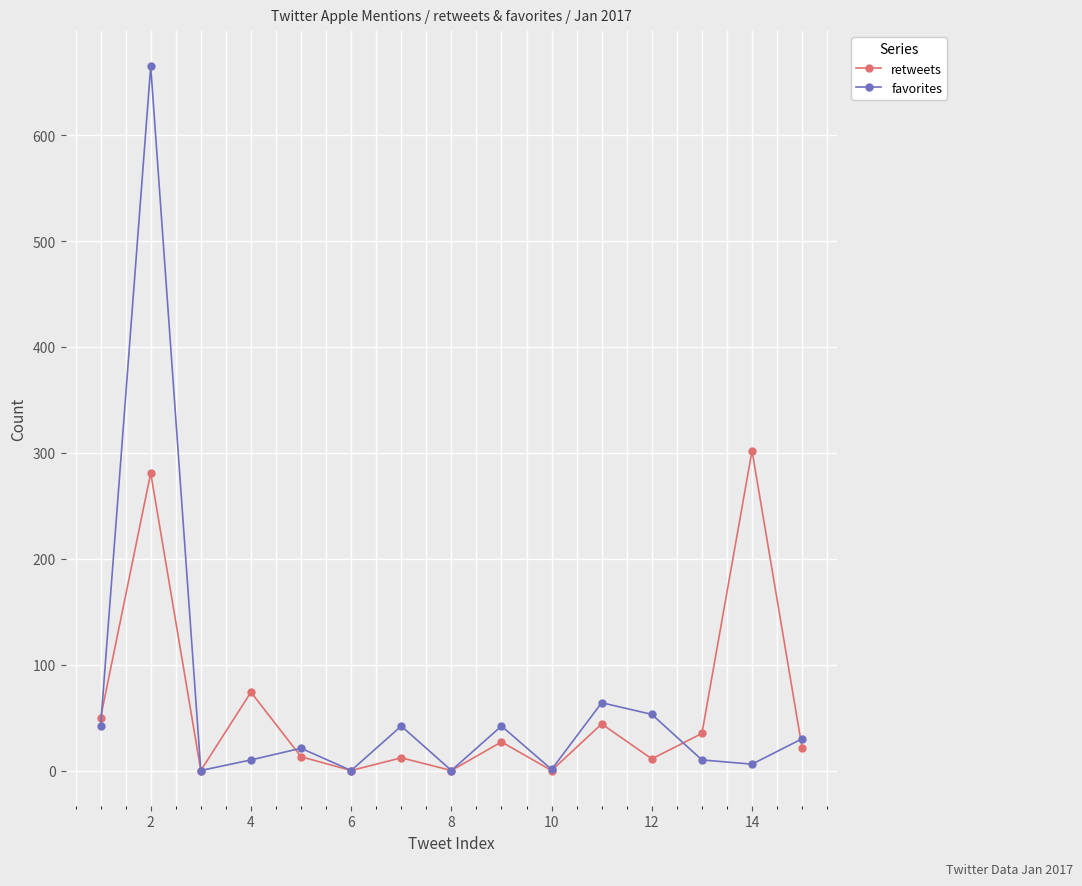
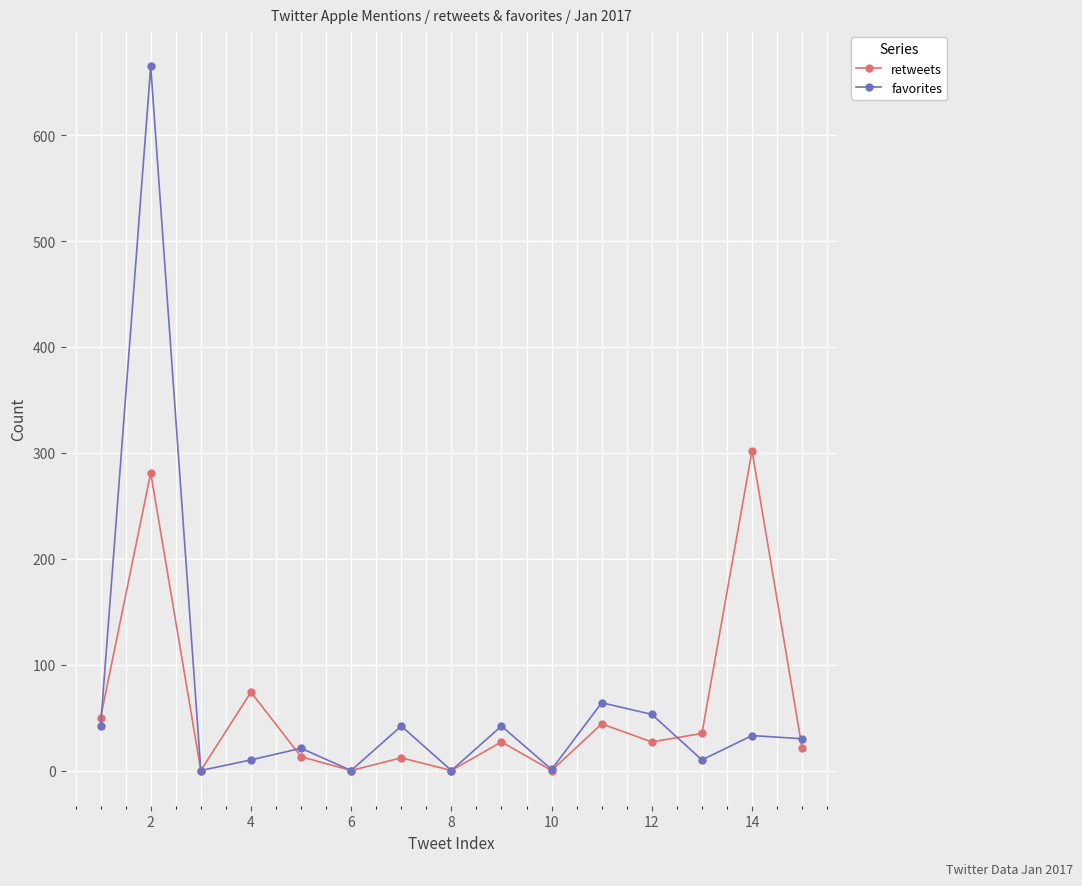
  {
    "retweets": {
      "2": 281,
      "4": 74,
-     "12": 11,
+     "12": 27,
      "14": 302
    },
    "favorites": {
      "2": 665,
      "4": 10,
      "12": 53,
-     "14": 6
+     "14": 33
    }
  }
